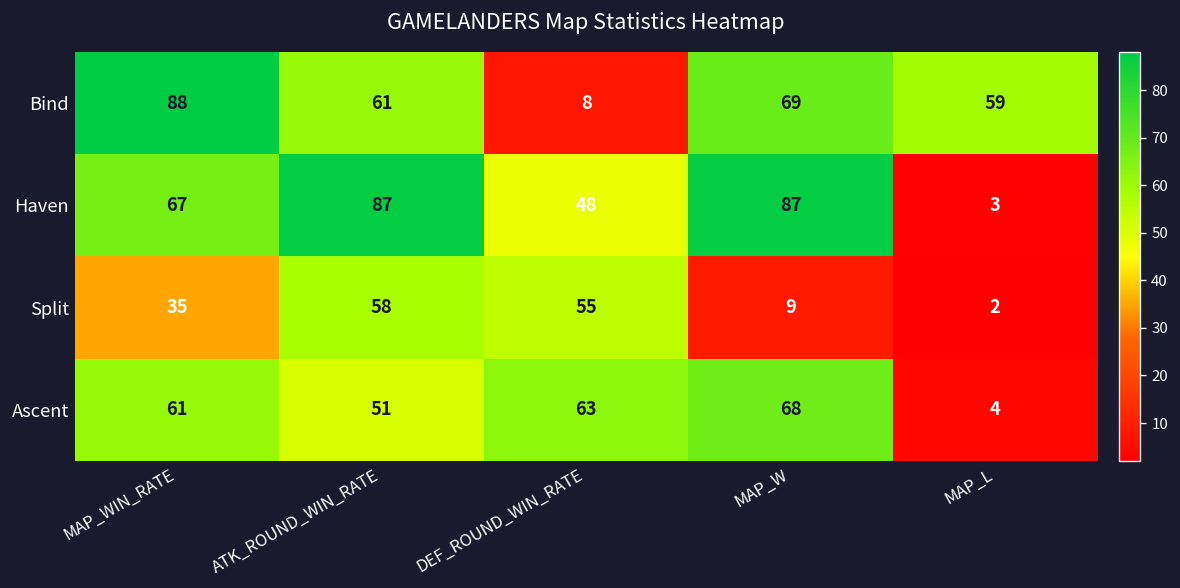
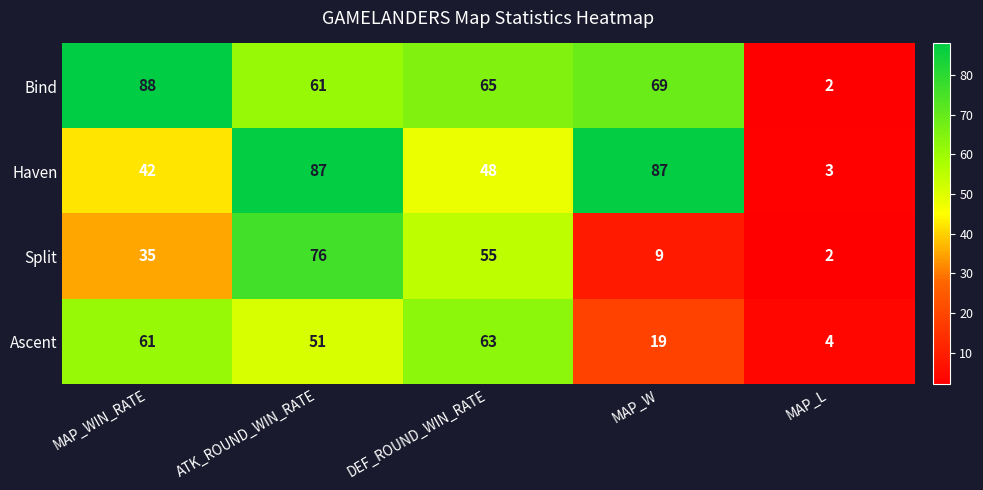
  {
    "Bind": {
      "MAP_WIN_RATE": 88,
      "ATK_ROUND_WIN_RATE": 61,
-     "DEF_ROUND_WIN_RATE": 8,
+     "DEF_ROUND_WIN_RATE": 65,
      "MAP_W": 69,
-     "MAP_L": 59
+     "MAP_L": 2
    },
    "Haven": {
-     "MAP_WIN_RATE": 67,
+     "MAP_WIN_RATE": 42,
      "ATK_ROUND_WIN_RATE": 87,
      "DEF_ROUND_WIN_RATE": 48,
      "MAP_W": 87,
      "MAP_L": 3
    },
    "Split": {
      "MAP_WIN_RATE": 35,
-     "ATK_ROUND_WIN_RATE": 58,
+     "ATK_ROUND_WIN_RATE": 76,
      "DEF_ROUND_WIN_RATE": 55,
      "MAP_W": 9,
      "MAP_L": 2
    },
    "Ascent": {
      "MAP_WIN_RATE": 61,
      "ATK_ROUND_WIN_RATE": 51,
      "DEF_ROUND_WIN_RATE": 63,
-     "MAP_W": 68,
+     "MAP_W": 19,
      "MAP_L": 4
    }
  }
